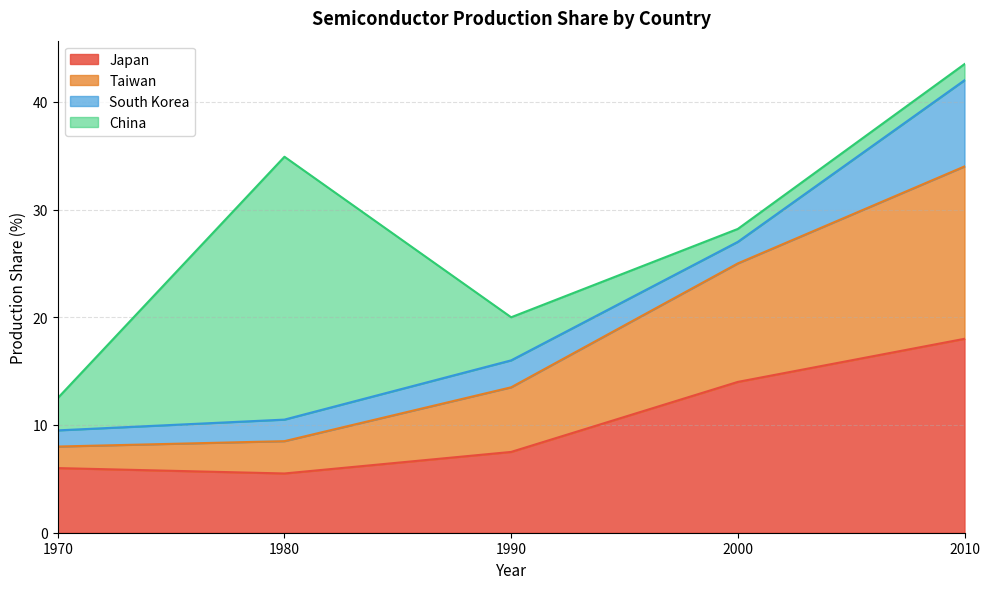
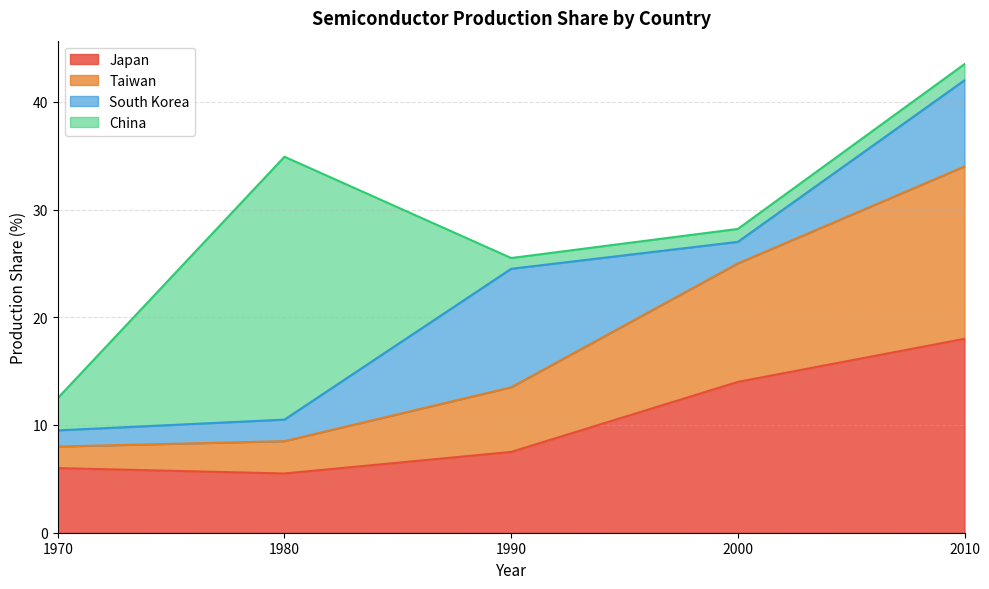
  {
    "South Korea": {
      "1970": 1.5,
      "1980": 2.0,
-     "1990": 2.5,
+     "1990": 11.0,
      "2000": 2.0,
      "2010": 8.0
    },
    "China": {
      "1970": 3,
      "1980": 24.4,
-     "1990": 4,
+     "1990": 1,
      "2000": 1,
      "2010": 1.5
    }
  }
